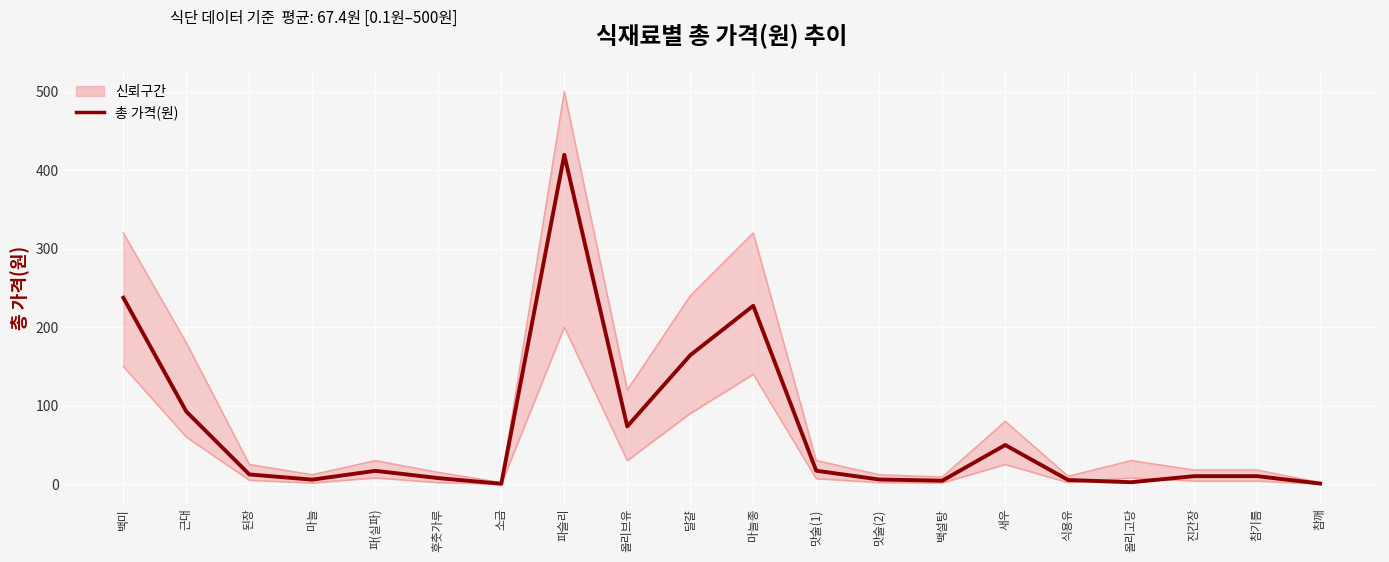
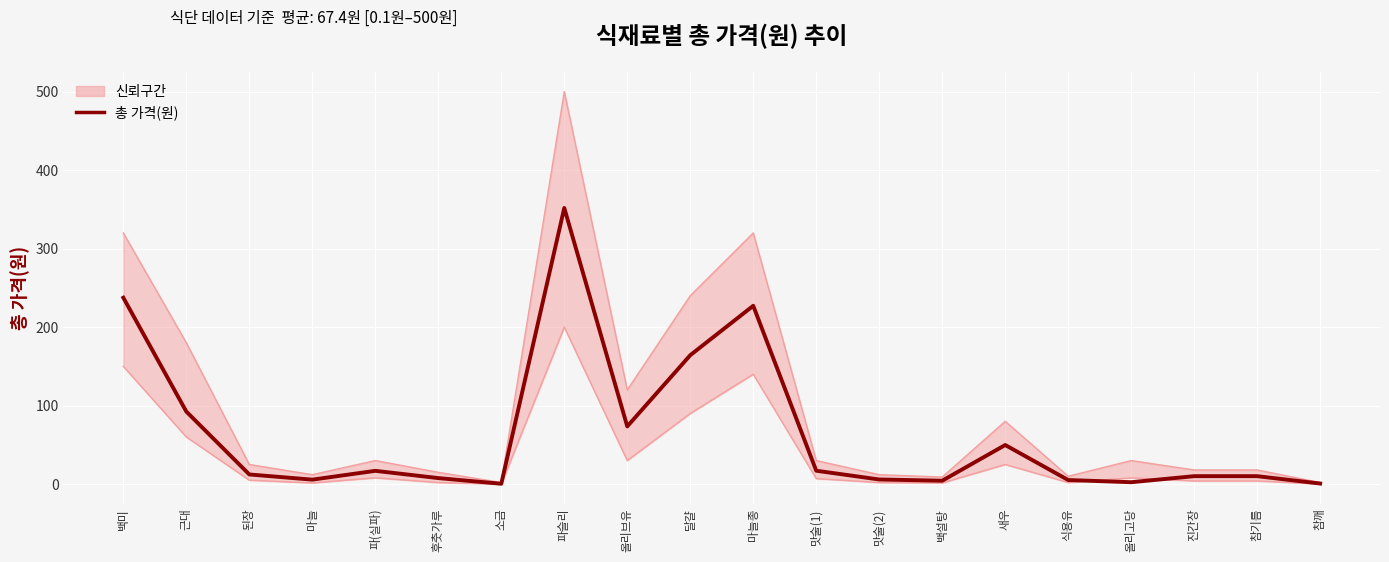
  {
    "총 가격(원)": {
      "백미": 240,
      "근대": 90,
      "된장": 10,
      "마늘": 10,
      "파(실파)": 20,
      "후춧가루": 10,
-     "파슬리": 420,
+     "파슬리": 350,
      "올리브유": 70,
      "달걀": 160,
      "마늘종": 230,
      "맛술(1)": 20,
      "맛술(2)": 10,
      "새우": 50,
      "올리고당": 0,
      "진간장": 10,
      "참기름": 10
    }
  }
